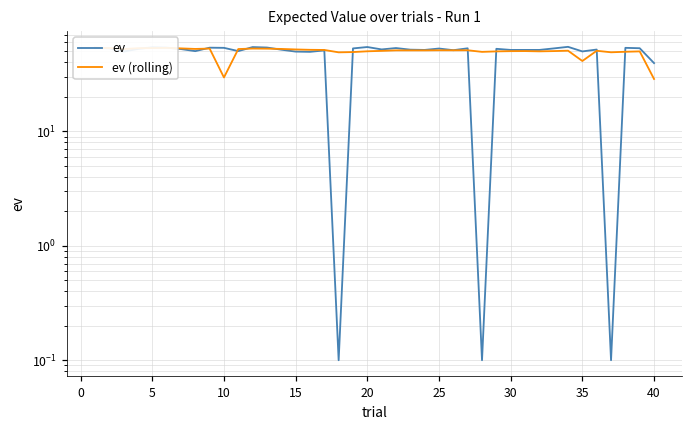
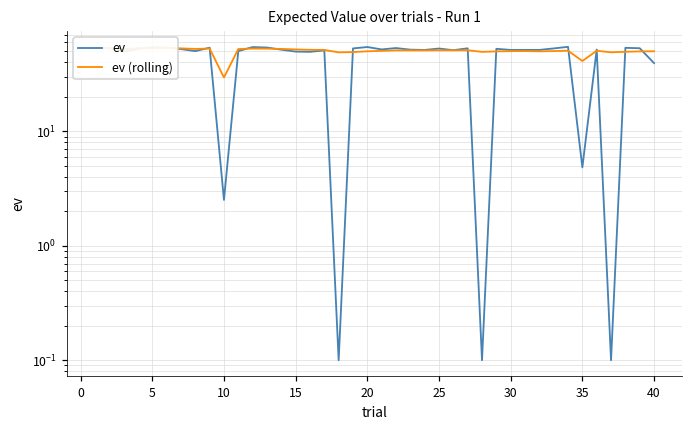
  {
    "ev": {
-     "10": 50,
+     "10": 2.5,
      "20": 50,
-     "35": 50,
+     "35": 5,
      "40": 39
    },
    "ev (rolling)": {
      "10": 30,
      "20": 50,
      "35": 41,
-     "40": 29
+     "40": 50
    }
  }
